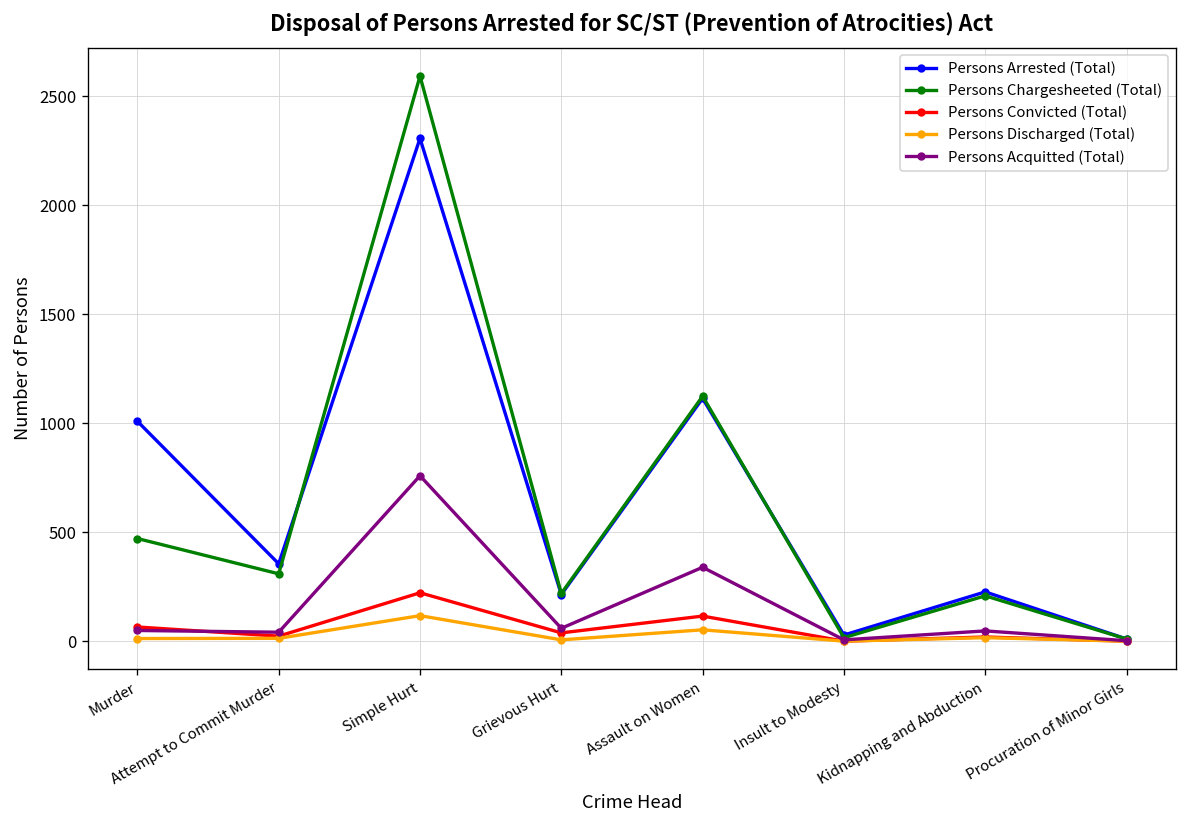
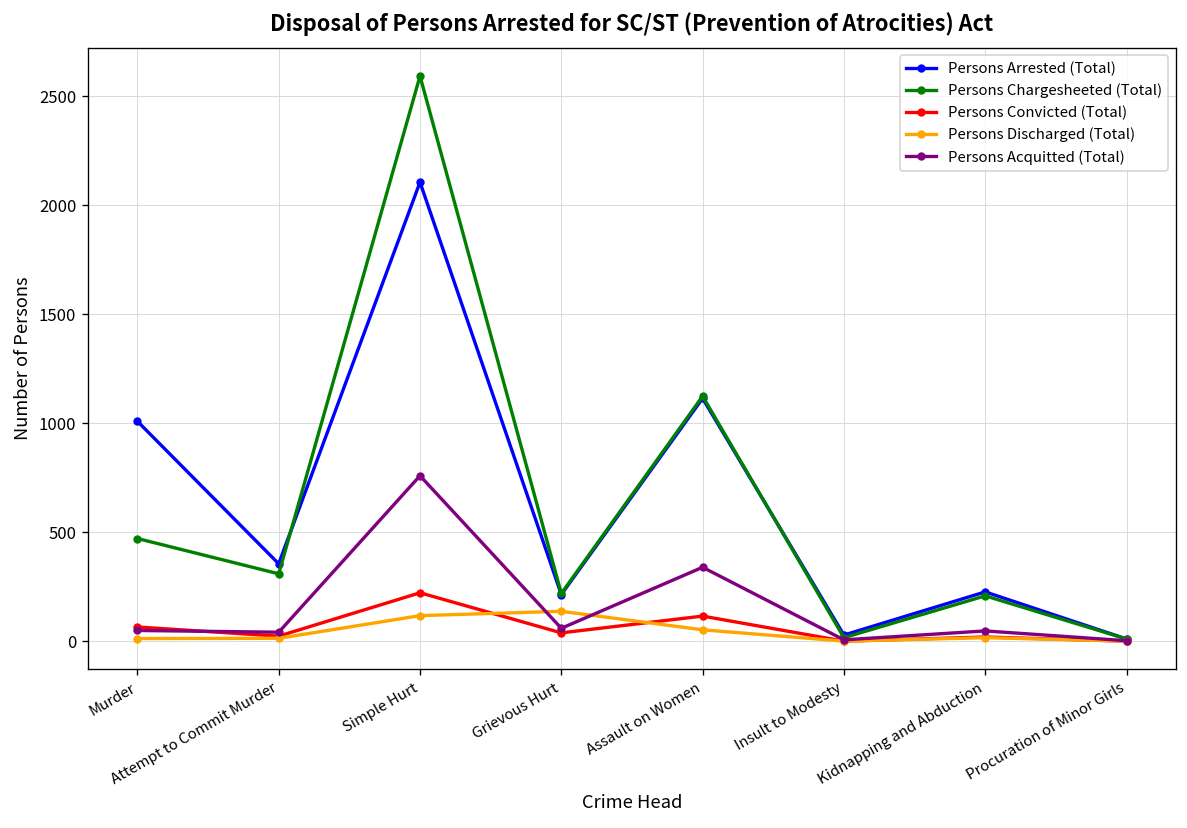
  {
    "Persons Arrested (Total)": {
      "Murder": 1010,
      "Attempt to Commit Murder": 360,
-     "Simple Hurt": 2310,
+     "Simple Hurt": 2110,
      "Kidnapping and Abduction": 230
    },
    "Persons Chargesheeted (Total)": {
      "Murder": 470,
      "Attempt to Commit Murder": 310,
      "Simple Hurt": 2590,
      "Kidnapping and Abduction": 210
    },
    "Persons Convicted (Total)": {
      "Murder": 70,
      "Simple Hurt": 220,
      "Grievous Hurt": 40,
      "Assault on Women": 120
    },
    "Persons Discharged (Total)": {
      "Murder": 10,
      "Simple Hurt": 120,
-     "Grievous Hurt": 10,
+     "Grievous Hurt": 140,
      "Assault on Women": 50
    },
    "Persons Acquitted (Total)": {
      "Murder": 50,
      "Attempt to Commit Murder": 40,
      "Simple Hurt": 760,
      "Grievous Hurt": 60,
      "Assault on Women": 340,
      "Kidnapping and Abduction": 50
    }
  }
